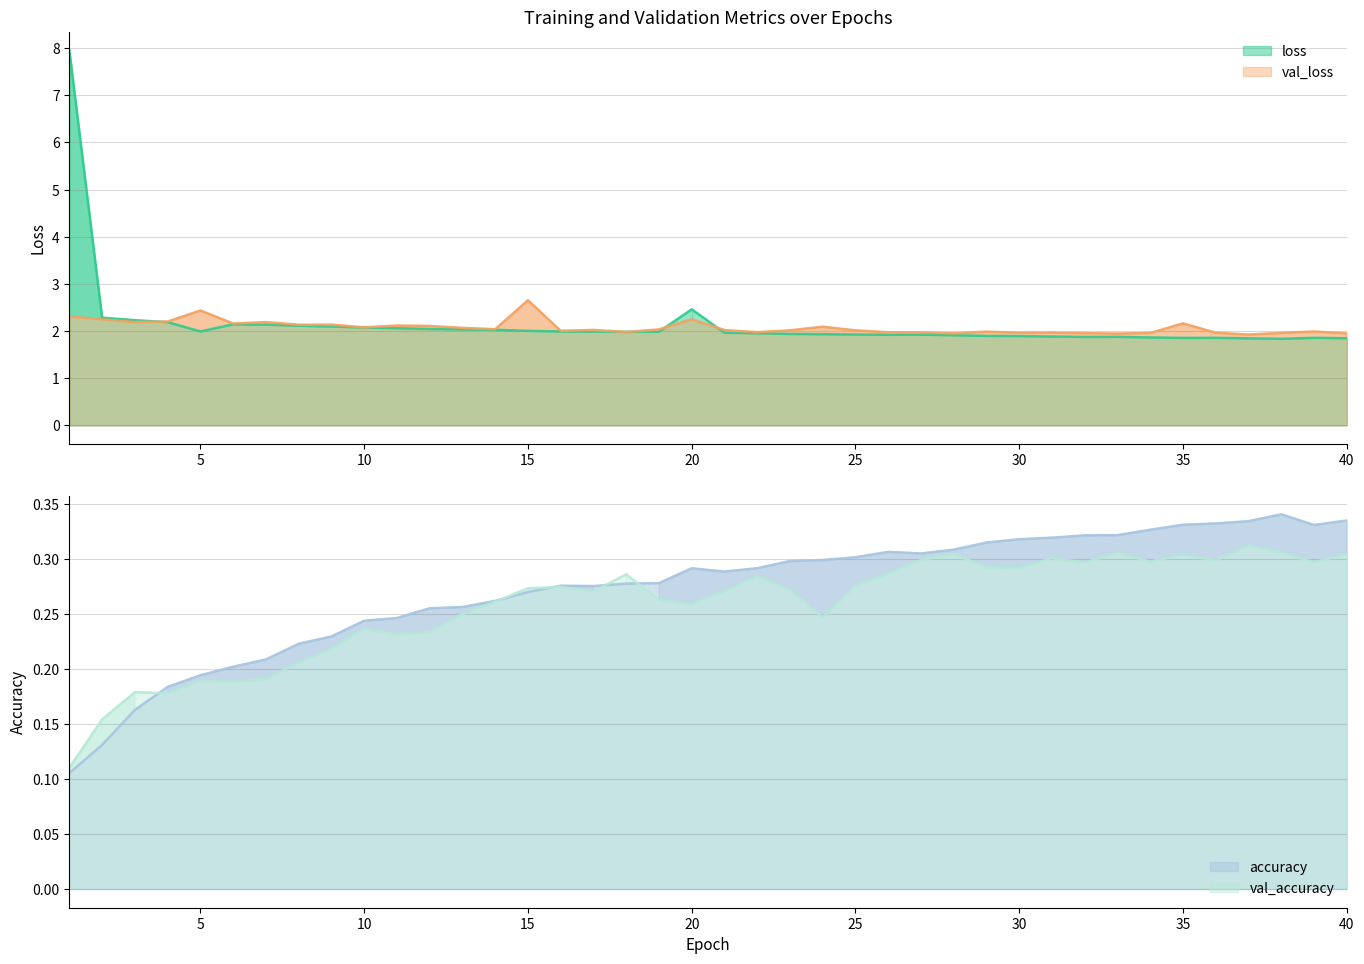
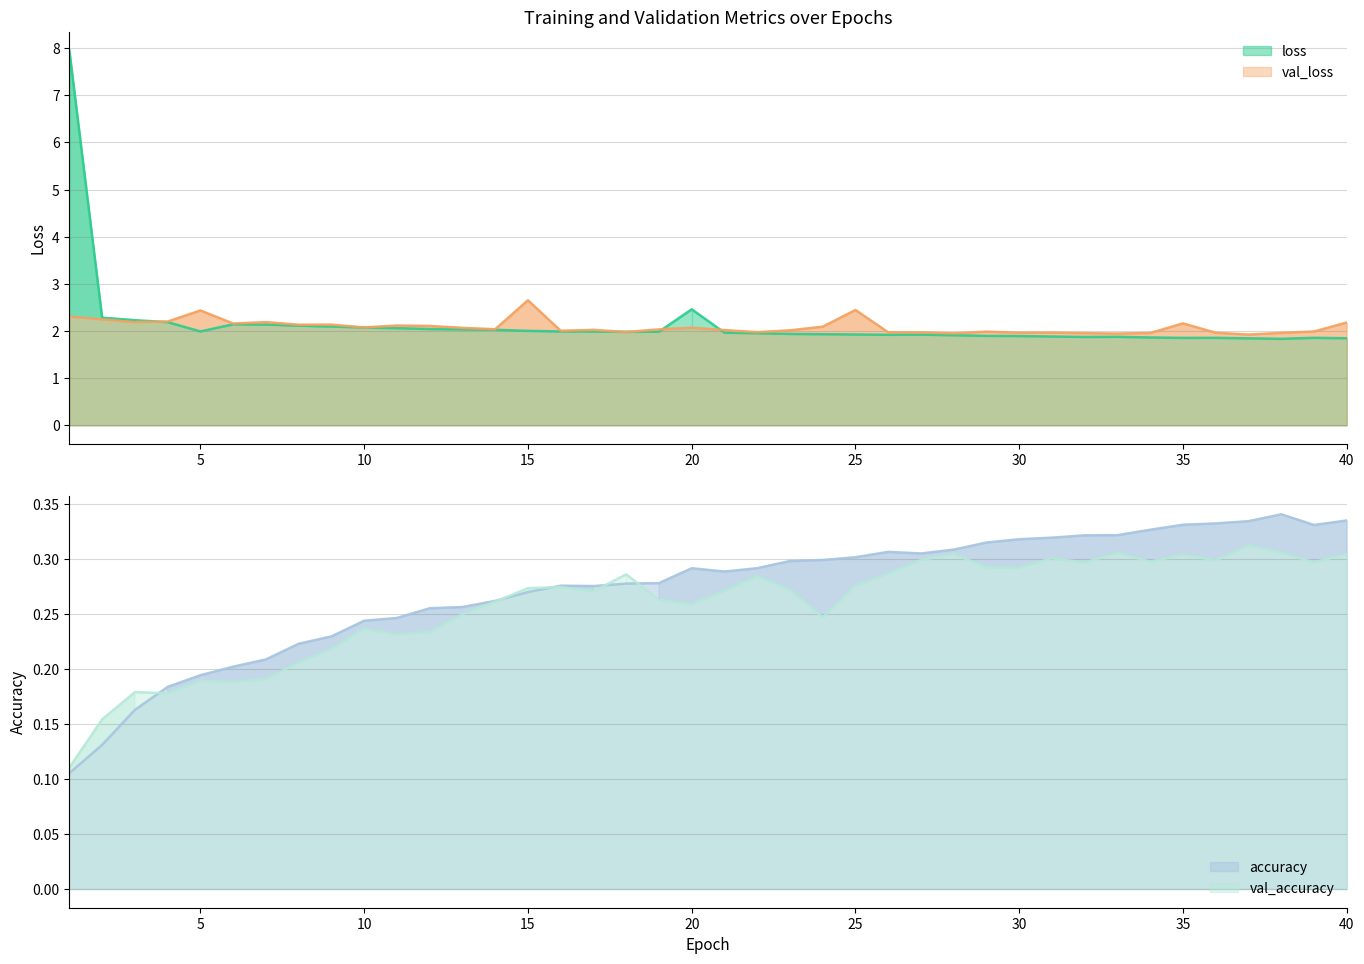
  {
    "Training and Validation Metrics over Epochs": {
      "loss": {
        "5": 2.0,
        "15": 2.0,
        "20": 2.5,
        "25": 1.9,
        "30": 1.9,
        "35": 1.9,
        "40": 1.8
      },
      "val_loss": {
        "5": 2.4,
        "15": 2.7,
-       "20": 2.2,
-       "25": 2.0,
+       "20": 2.1,
+       "25": 2.4,
        "30": 2.0,
        "35": 2.2,
-       "40": 1.9
+       "40": 2.2
      }
    }
  }
